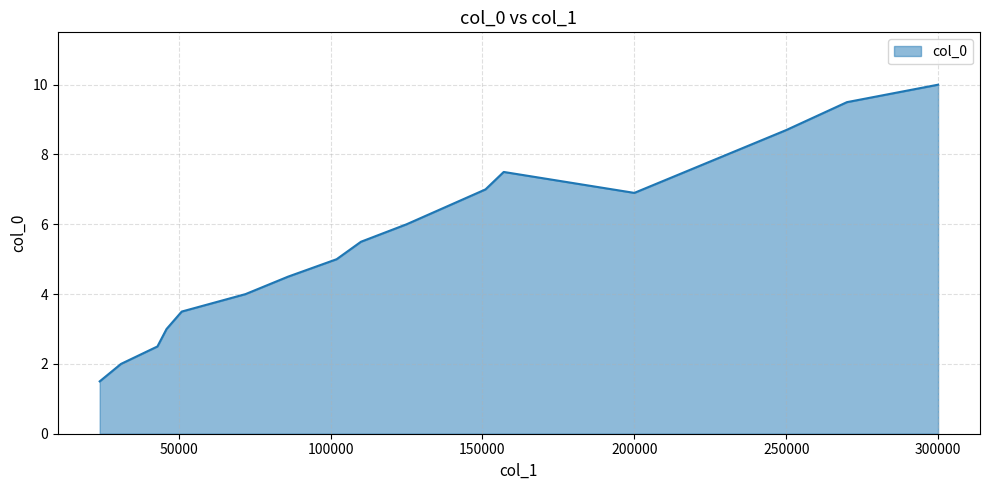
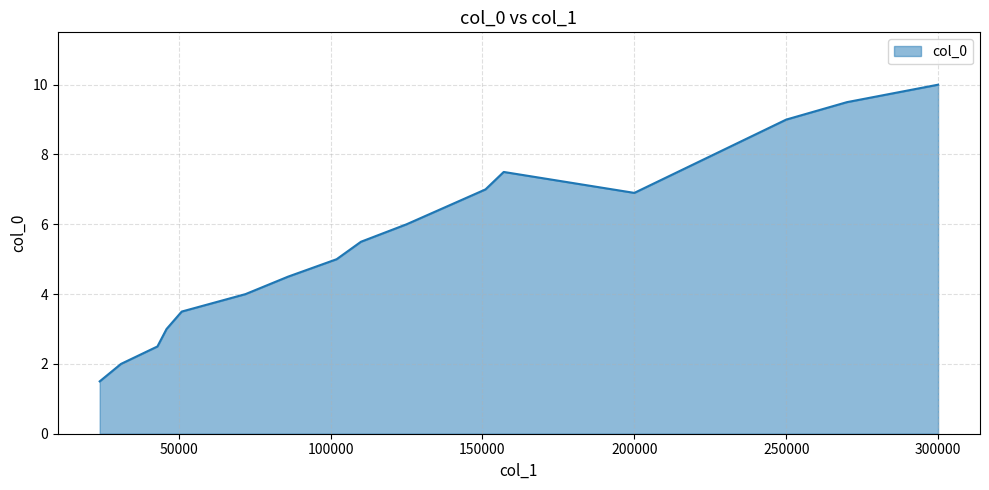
  {
    "200000": 6.9,
-   "250000": 8.7,
+   "250000": 9.0,
    "300000": 10.0
  }
